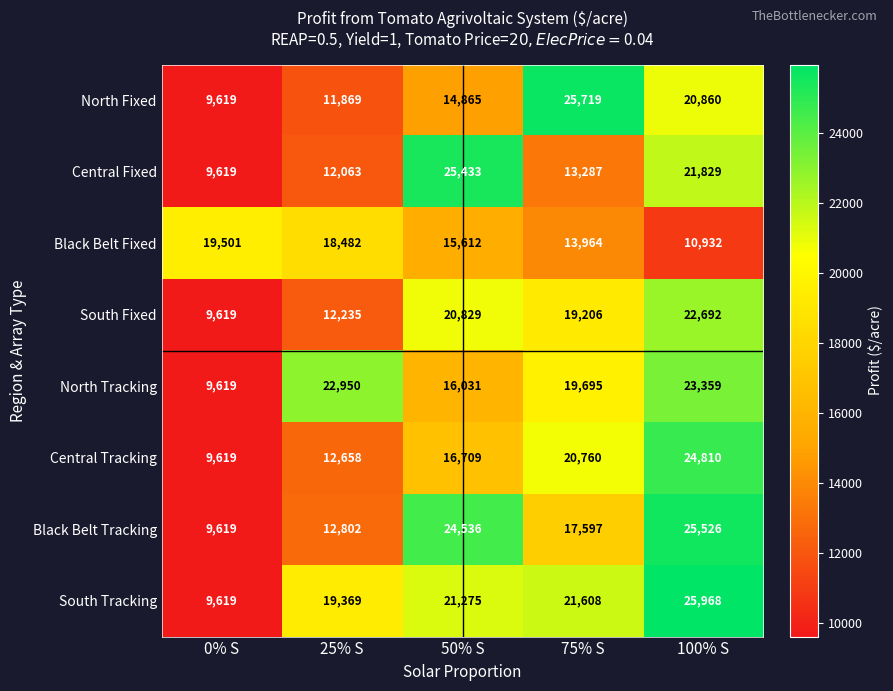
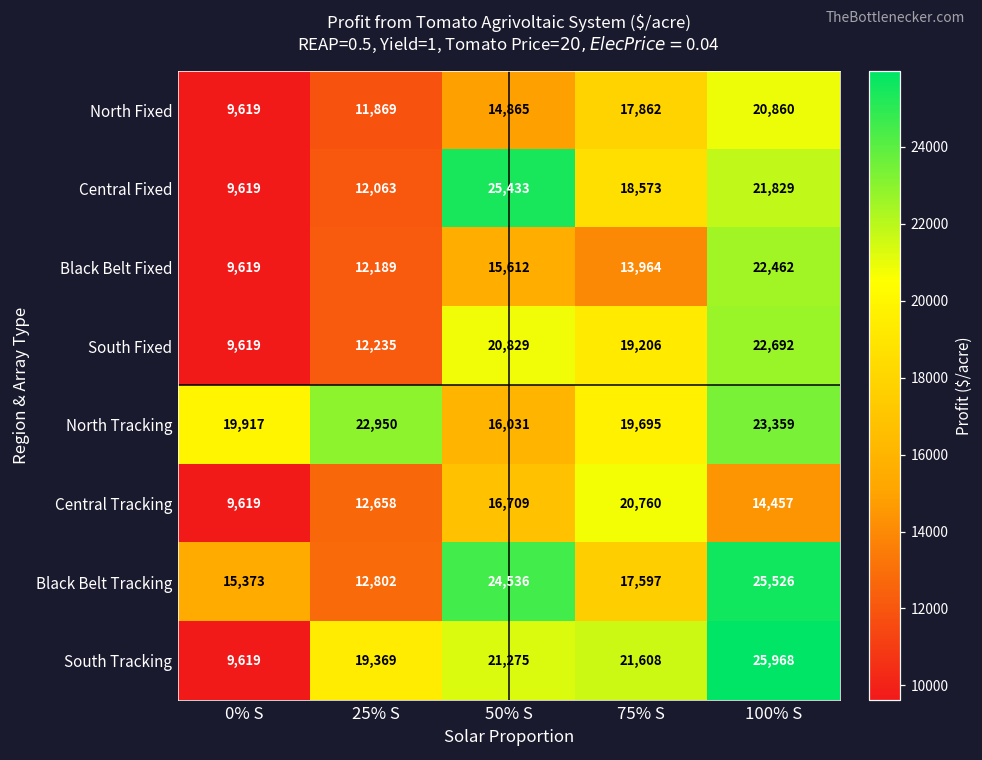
  {
    "North Fixed": {
      "0% S": "9,619",
      "25% S": "11,869",
      "50% S": "14,865",
-     "75% S": "25,719",
+     "75% S": "17,862",
      "100% S": "20,860"
    },
    "Central Fixed": {
      "0% S": "9,619",
      "25% S": "12,063",
      "50% S": "25,433",
-     "75% S": "13,287",
+     "75% S": "18,573",
      "100% S": "21,829"
    },
    "Black Belt Fixed": {
-     "0% S": "19,501",
-     "25% S": "18,482",
+     "0% S": "9,619",
+     "25% S": "12,189",
      "50% S": "15,612",
      "75% S": "13,964",
-     "100% S": "10,932"
+     "100% S": "22,462"
    },
    "South Fixed": {
      "0% S": "9,619",
      "25% S": "12,235",
      "50% S": "20,829",
      "75% S": "19,206",
      "100% S": "22,692"
    },
    "North Tracking": {
-     "0% S": "9,619",
+     "0% S": "19,917",
      "25% S": "22,950",
      "50% S": "16,031",
      "75% S": "19,695",
      "100% S": "23,359"
    },
    "Central Tracking": {
      "0% S": "9,619",
      "25% S": "12,658",
      "50% S": "16,709",
      "75% S": "20,760",
-     "100% S": "24,810"
+     "100% S": "14,457"
    },
    "Black Belt Tracking": {
-     "0% S": "9,619",
+     "0% S": "15,373",
      "25% S": "12,802",
      "50% S": "24,536",
      "75% S": "17,597",
      "100% S": "25,526"
    },
    "South Tracking": {
      "0% S": "9,619",
      "25% S": "19,369",
      "50% S": "21,275",
      "75% S": "21,608",
      "100% S": "25,968"
    }
  }
